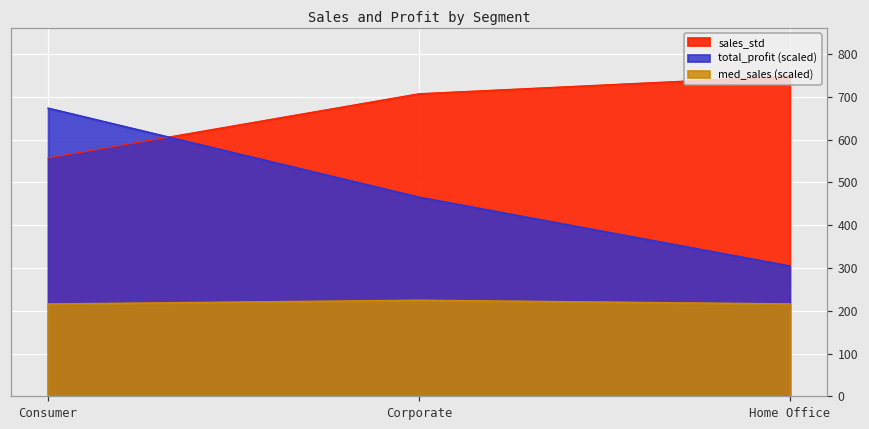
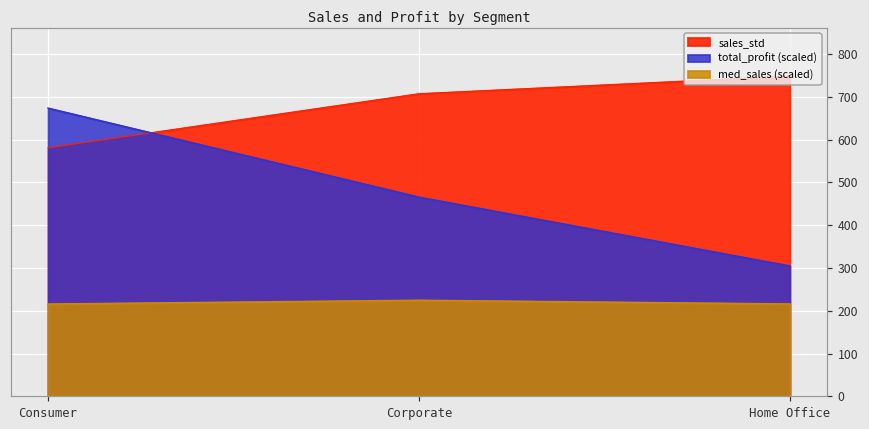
  {
    "sales_std": {
-     "Consumer": 560,
+     "Consumer": 580,
      "Corporate": 710
    },
    "total_profit (scaled)": {
      "Consumer": 670,
      "Corporate": 470,
      "Home Office": 300
    },
    "med_sales (scaled)": {
      "Consumer": 220,
      "Corporate": 220,
      "Home Office": 220
    }
  }
